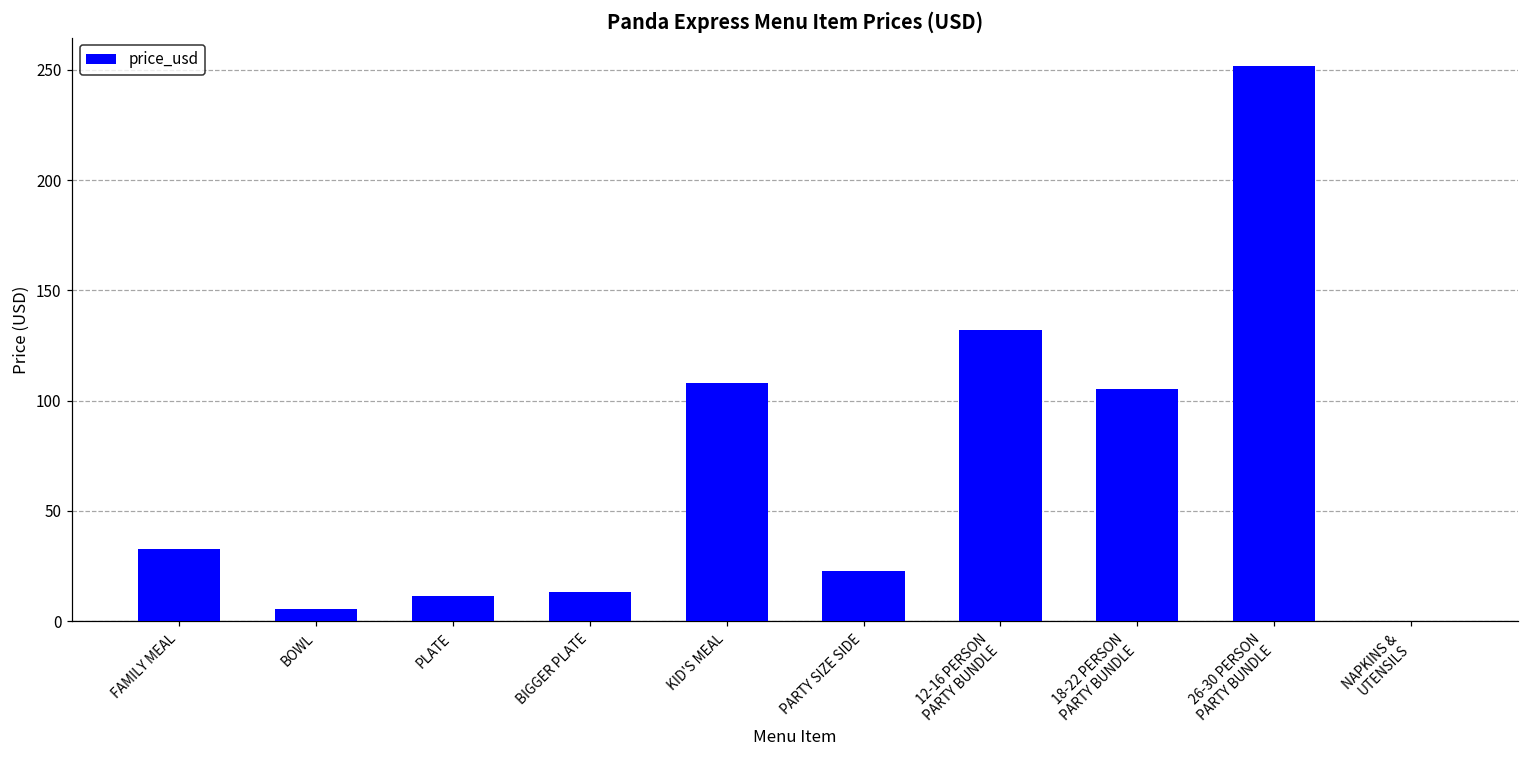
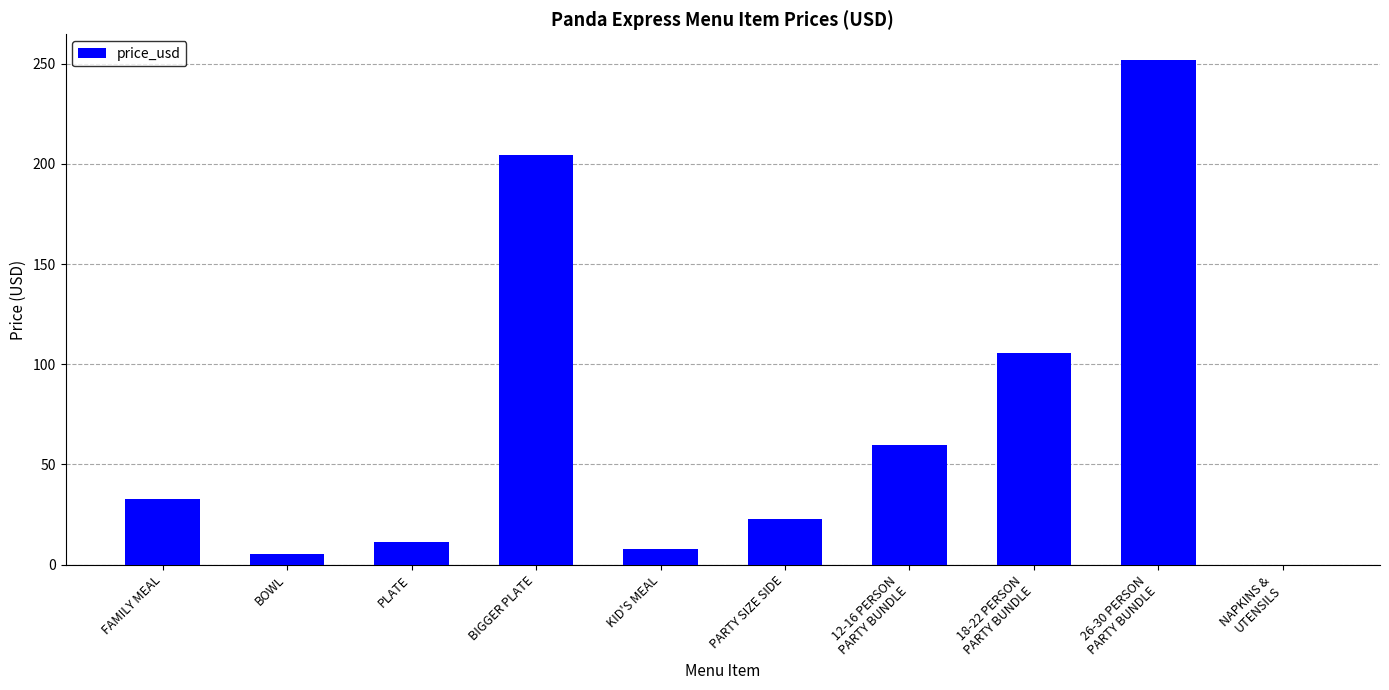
  {
    "FAMILY MEAL": 33,
    "BOWL": 5,
    "PLATE": 11,
-   "BIGGER PLATE": 13,
-   "KID'S MEAL": 108,
+   "BIGGER PLATE": 204,
+   "KID'S MEAL": 8,
    "PARTY SIZE SIDE": 23,
-   "12-16 PERSON PARTY BUNDLE": 132,
+   "12-16 PERSON PARTY BUNDLE": 60,
    "18-22 PERSON PARTY BUNDLE": 106,
    "26-30 PERSON PARTY BUNDLE": 252,
    "NAPKINS & UTENSILS": 0
  }
